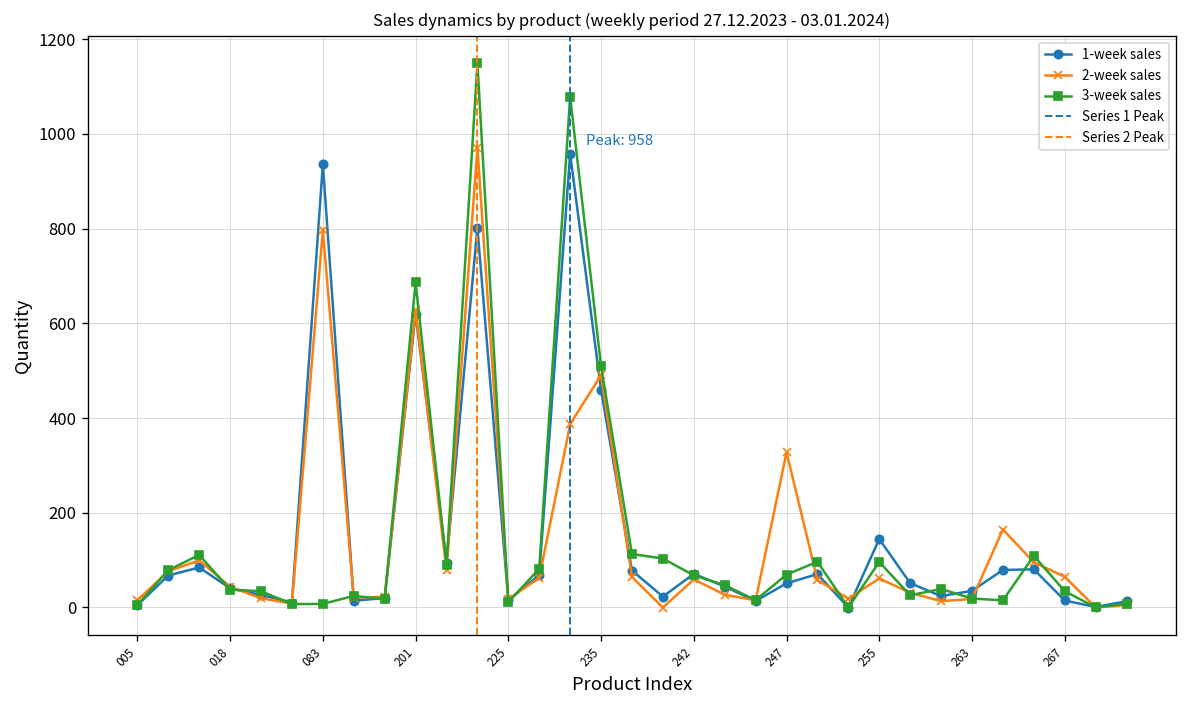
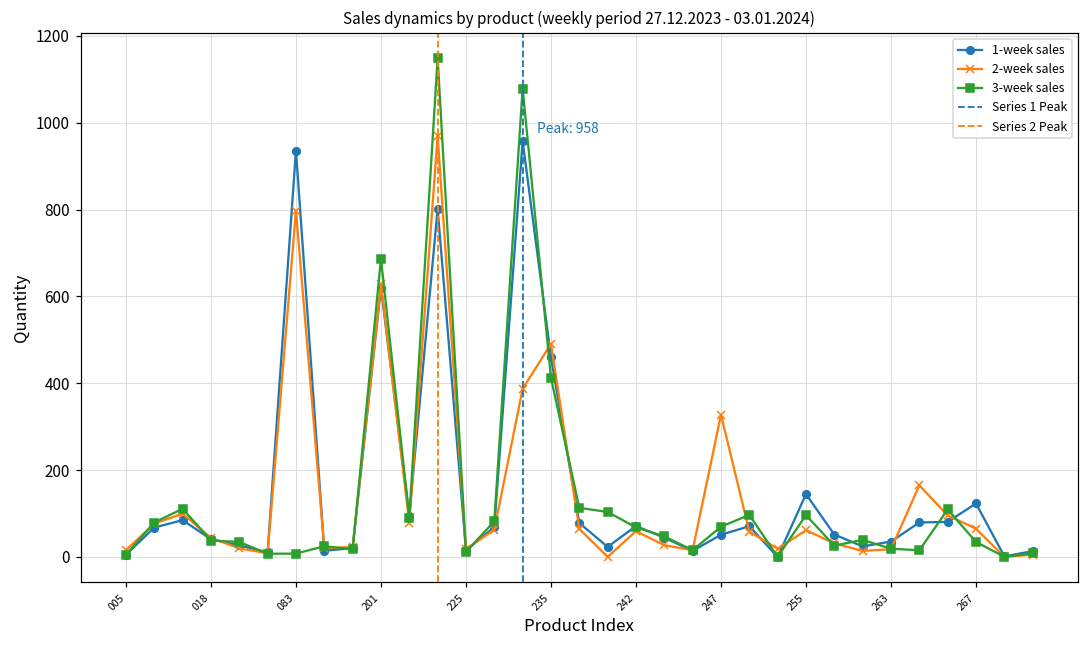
  {
    "1-week sales": {
      "083": 940,
      "201": 620,
      "235": 460,
      "247": 50,
      "255": 140,
      "263": 40,
-     "267": 10
+     "267": 120
    },
    "2-week sales": {
      "005": 20,
      "083": 800,
      "201": 630,
      "235": 490,
      "242": 60,
      "247": 330,
      "255": 60,
      "267": 60
    },
    "3-week sales": {
      "083": 10,
      "201": 690,
-     "235": 510,
+     "235": 410,
      "247": 70,
      "255": 100,
      "267": 30
    }
  }
